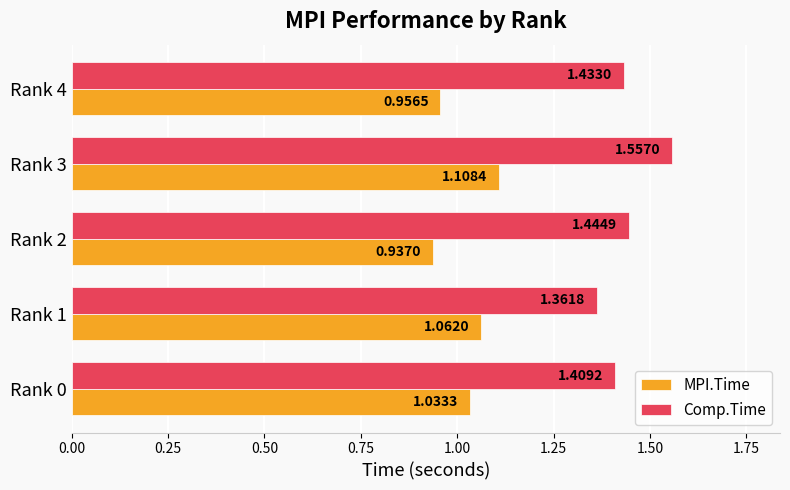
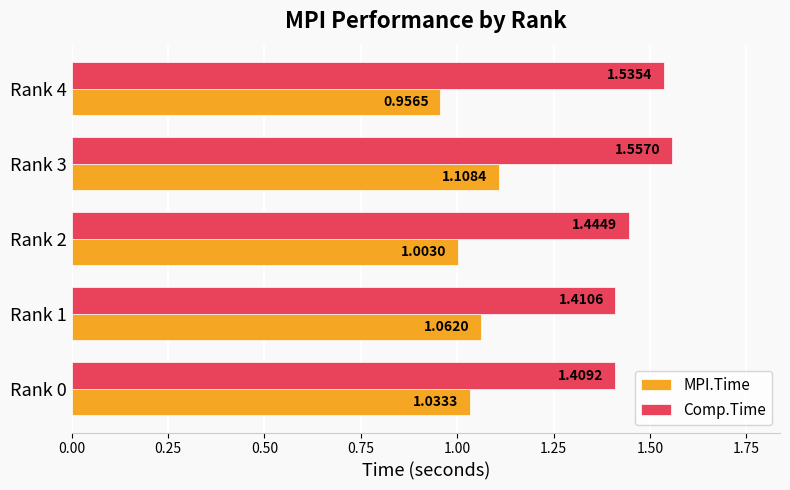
  {
    "MPI.Time": {
      "Rank 4": 0.9565,
      "Rank 3": 1.1084,
-     "Rank 2": 0.9370,
+     "Rank 2": 1.0030,
      "Rank 1": 1.0620,
      "Rank 0": 1.0333
    },
    "Comp.Time": {
-     "Rank 4": 1.4330,
+     "Rank 4": 1.5354,
      "Rank 3": 1.5570,
      "Rank 2": 1.4449,
-     "Rank 1": 1.3618,
+     "Rank 1": 1.4106,
      "Rank 0": 1.4092
    }
  }
